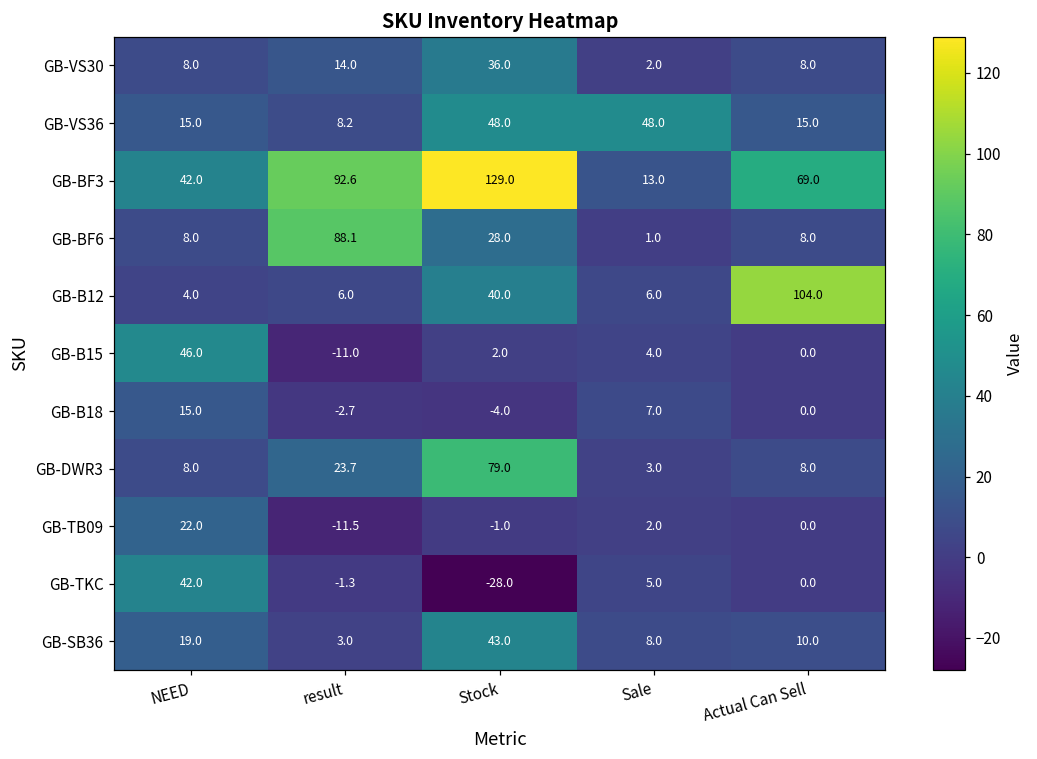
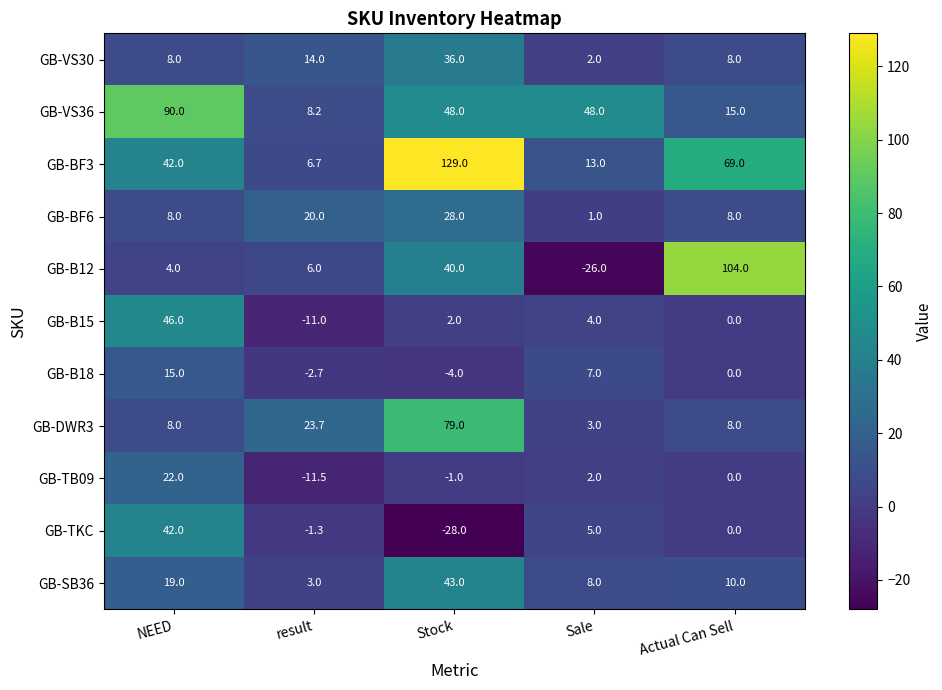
  {
    "GB-VS30": {
      "NEED": 8.0,
      "result": 14.0,
      "Stock": 36.0,
      "Sale": 2.0,
      "Actual Can Sell": 8.0
    },
    "GB-VS36": {
-     "NEED": 15.0,
+     "NEED": 90.0,
      "result": 8.2,
      "Stock": 48.0,
      "Sale": 48.0,
      "Actual Can Sell": 15.0
    },
    "GB-BF3": {
      "NEED": 42.0,
-     "result": 92.6,
+     "result": 6.7,
      "Stock": 129.0,
      "Sale": 13.0,
      "Actual Can Sell": 69.0
    },
    "GB-BF6": {
      "NEED": 8.0,
-     "result": 88.1,
+     "result": 20.0,
      "Stock": 28.0,
      "Sale": 1.0,
      "Actual Can Sell": 8.0
    },
    "GB-B12": {
      "NEED": 4.0,
      "result": 6.0,
      "Stock": 40.0,
-     "Sale": 6.0,
+     "Sale": -26.0,
      "Actual Can Sell": 104.0
    },
    "GB-B15": {
      "NEED": 46.0,
      "result": -11.0,
      "Stock": 2.0,
      "Sale": 4.0,
      "Actual Can Sell": 0.0
    },
    "GB-B18": {
      "NEED": 15.0,
      "result": -2.7,
      "Stock": -4.0,
      "Sale": 7.0,
      "Actual Can Sell": 0.0
    },
    "GB-DWR3": {
      "NEED": 8.0,
      "result": 23.7,
      "Stock": 79.0,
      "Sale": 3.0,
      "Actual Can Sell": 8.0
    },
    "GB-TB09": {
      "NEED": 22.0,
      "result": -11.5,
      "Stock": -1.0,
      "Sale": 2.0,
      "Actual Can Sell": 0.0
    },
    "GB-TKC": {
      "NEED": 42.0,
      "result": -1.3,
      "Stock": -28.0,
      "Sale": 5.0,
      "Actual Can Sell": 0.0
    },
    "GB-SB36": {
      "NEED": 19.0,
      "result": 3.0,
      "Stock": 43.0,
      "Sale": 8.0,
      "Actual Can Sell": 10.0
    }
  }
